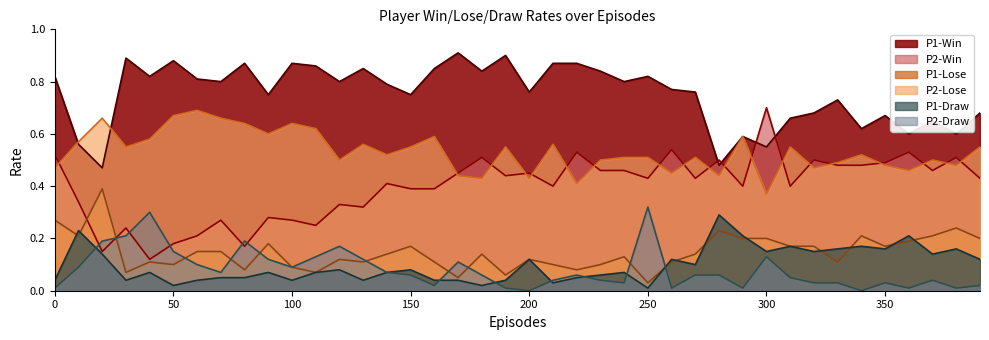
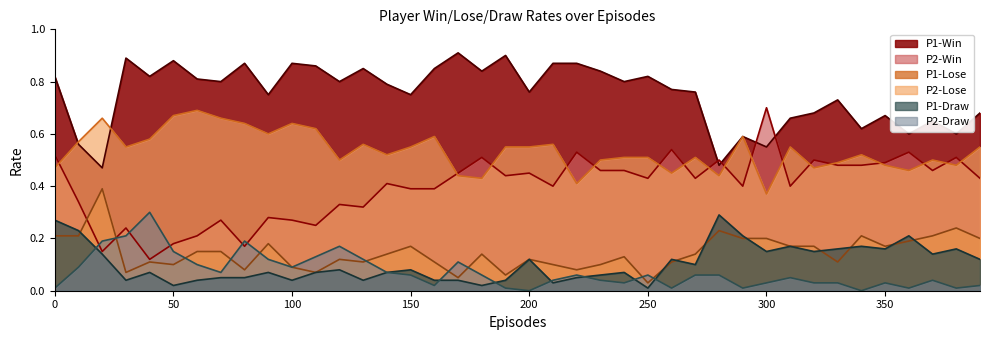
  {
    "P1-Win": {
      "0": 0.82,
      "50": 0.88,
      "100": 0.87,
      "150": 0.75,
      "200": 0.76,
      "250": 0.82,
      "300": 0.55,
      "350": 0.67
    },
    "P2-Win": {
      "0": 0.52,
      "50": 0.18,
      "100": 0.27,
      "150": 0.39,
      "200": 0.45,
      "250": 0.43,
      "300": 0.70,
      "350": 0.49
    },
    "P1-Lose": {
-     "0": 0.27,
+     "0": 0.21,
      "50": 0.10,
      "150": 0.17,
      "250": 0.03,
      "300": 0.20,
      "350": 0.17
    },
    "P2-Lose": {
      "0": 0.47,
      "50": 0.67,
      "100": 0.64,
      "150": 0.55,
-     "200": 0.43,
+     "200": 0.55,
      "250": 0.51,
      "300": 0.37,
      "350": 0.48
    },
    "P1-Draw": {
-     "0": 0.04,
+     "0": 0.27,
      "50": 0.02,
      "100": 0.04,
      "150": 0.08,
      "250": 0.01,
      "300": 0.15,
      "350": 0.16
    },
    "P2-Draw": {
      "0": 0.01,
      "50": 0.15,
      "150": 0.06,
      "200": 0.00,
-     "250": 0.32,
-     "300": 0.13,
+     "250": 0.06,
+     "300": 0.03,
      "350": 0.03
    }
  }
